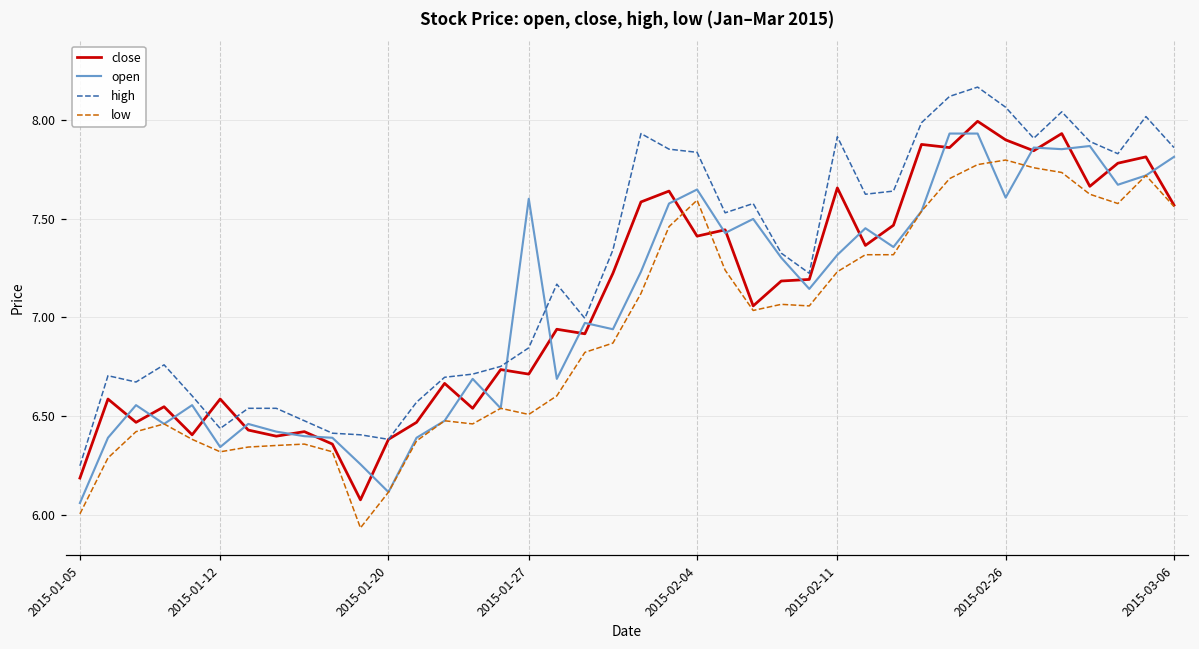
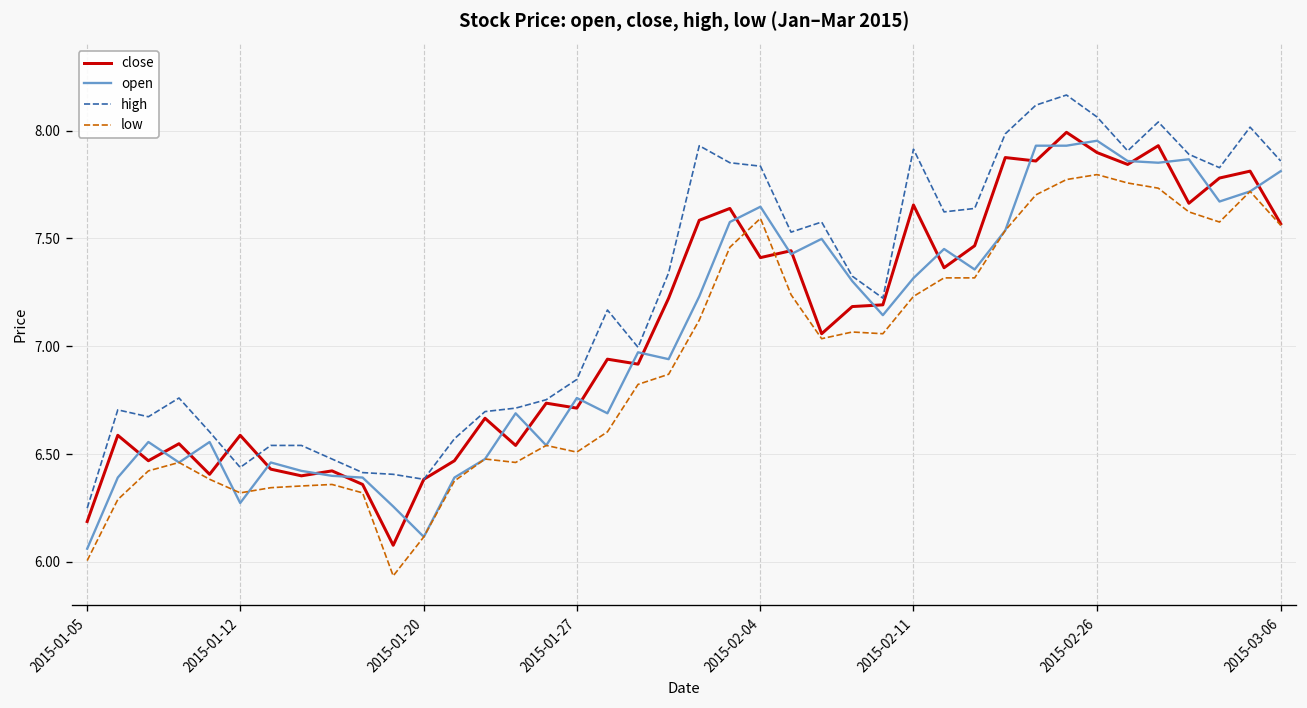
  {
    "close": {
      "2015-01-05": 6.19,
      "2015-01-12": 6.59,
      "2015-01-27": 6.71,
      "2015-02-04": 7.41,
      "2015-02-11": 7.66,
      "2015-02-26": 7.90
    },
    "open": {
      "2015-01-05": 6.06,
-     "2015-01-12": 6.34,
-     "2015-01-27": 7.60,
+     "2015-01-12": 6.27,
+     "2015-01-27": 6.76,
      "2015-02-04": 7.65,
      "2015-02-11": 7.32,
-     "2015-02-26": 7.61,
+     "2015-02-26": 7.95,
      "2015-03-06": 7.81
    },
    "high": {
      "2015-01-05": 6.25,
      "2015-01-12": 6.44,
      "2015-01-27": 6.85,
      "2015-02-04": 7.84,
      "2015-02-11": 7.91,
      "2015-02-26": 8.06,
      "2015-03-06": 7.86
    },
    "low": {
      "2015-01-05": 6.01,
      "2015-01-12": 6.32,
      "2015-01-27": 6.51,
      "2015-02-04": 7.59,
      "2015-02-11": 7.23,
      "2015-02-26": 7.80
    }
  }
